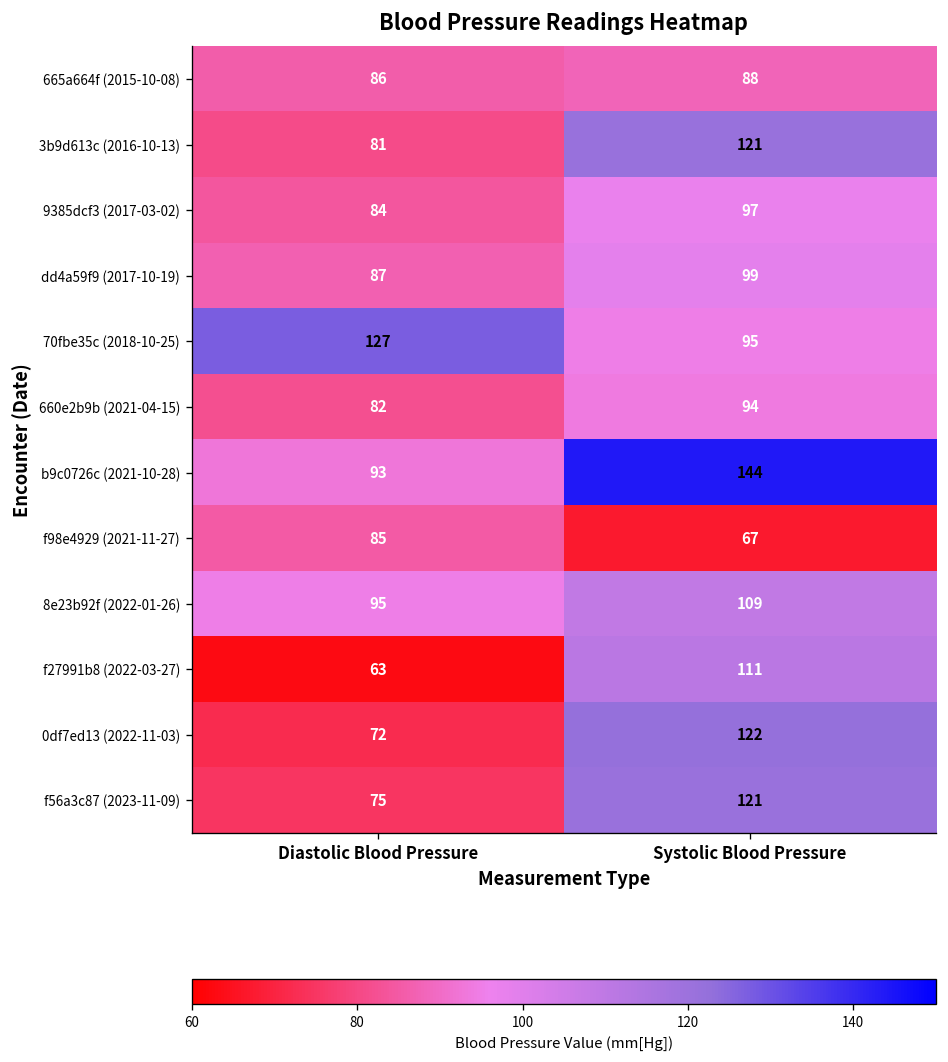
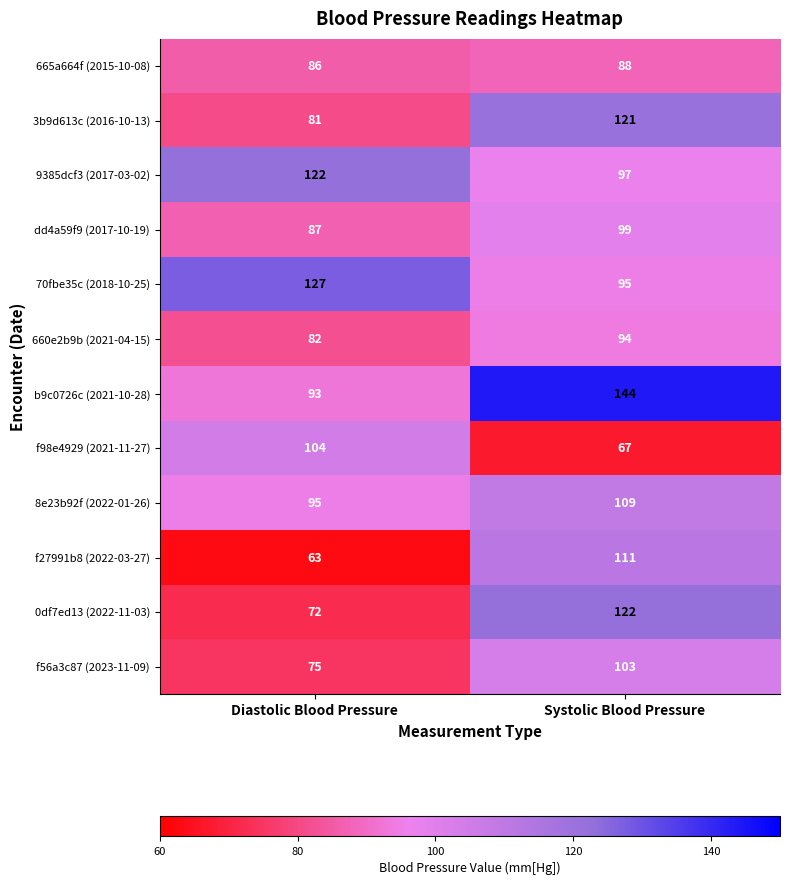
  {
    "665a664f (2015-10-08)": {
      "Diastolic Blood Pressure": 86,
      "Systolic Blood Pressure": 88
    },
    "3b9d613c (2016-10-13)": {
      "Diastolic Blood Pressure": 81,
      "Systolic Blood Pressure": 121
    },
    "9385dcf3 (2017-03-02)": {
-     "Diastolic Blood Pressure": 84,
+     "Diastolic Blood Pressure": 122,
      "Systolic Blood Pressure": 97
    },
    "dd4a59f9 (2017-10-19)": {
      "Diastolic Blood Pressure": 87,
      "Systolic Blood Pressure": 99
    },
    "70fbe35c (2018-10-25)": {
      "Diastolic Blood Pressure": 127,
      "Systolic Blood Pressure": 95
    },
    "660e2b9b (2021-04-15)": {
      "Diastolic Blood Pressure": 82,
      "Systolic Blood Pressure": 94
    },
    "b9c0726c (2021-10-28)": {
      "Diastolic Blood Pressure": 93,
      "Systolic Blood Pressure": 144
    },
    "f98e4929 (2021-11-27)": {
-     "Diastolic Blood Pressure": 85,
+     "Diastolic Blood Pressure": 104,
      "Systolic Blood Pressure": 67
    },
    "8e23b92f (2022-01-26)": {
      "Diastolic Blood Pressure": 95,
      "Systolic Blood Pressure": 109
    },
    "f27991b8 (2022-03-27)": {
      "Diastolic Blood Pressure": 63,
      "Systolic Blood Pressure": 111
    },
    "0df7ed13 (2022-11-03)": {
      "Diastolic Blood Pressure": 72,
      "Systolic Blood Pressure": 122
    },
    "f56a3c87 (2023-11-09)": {
      "Diastolic Blood Pressure": 75,
-     "Systolic Blood Pressure": 121
+     "Systolic Blood Pressure": 103
    }
  }
